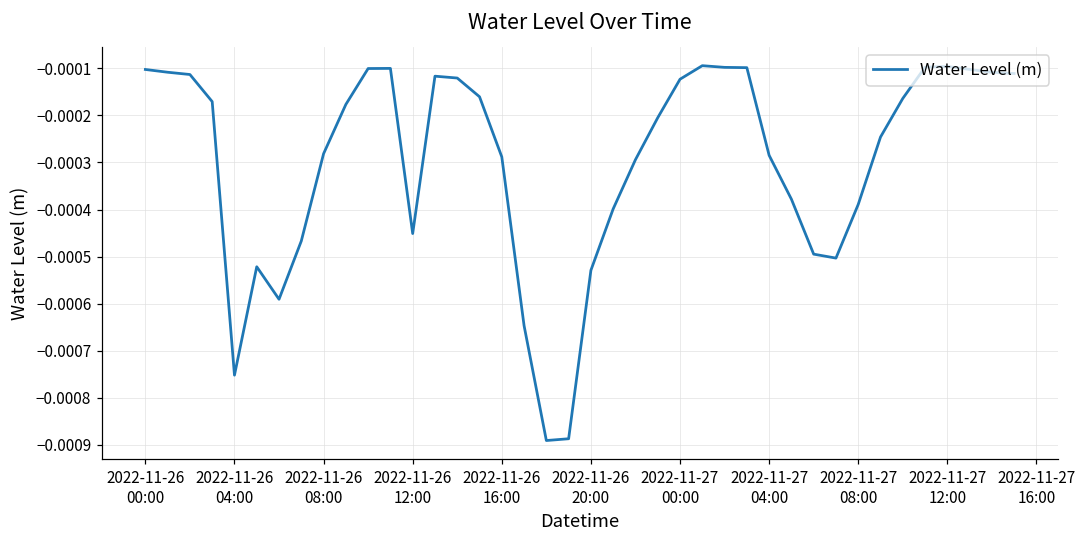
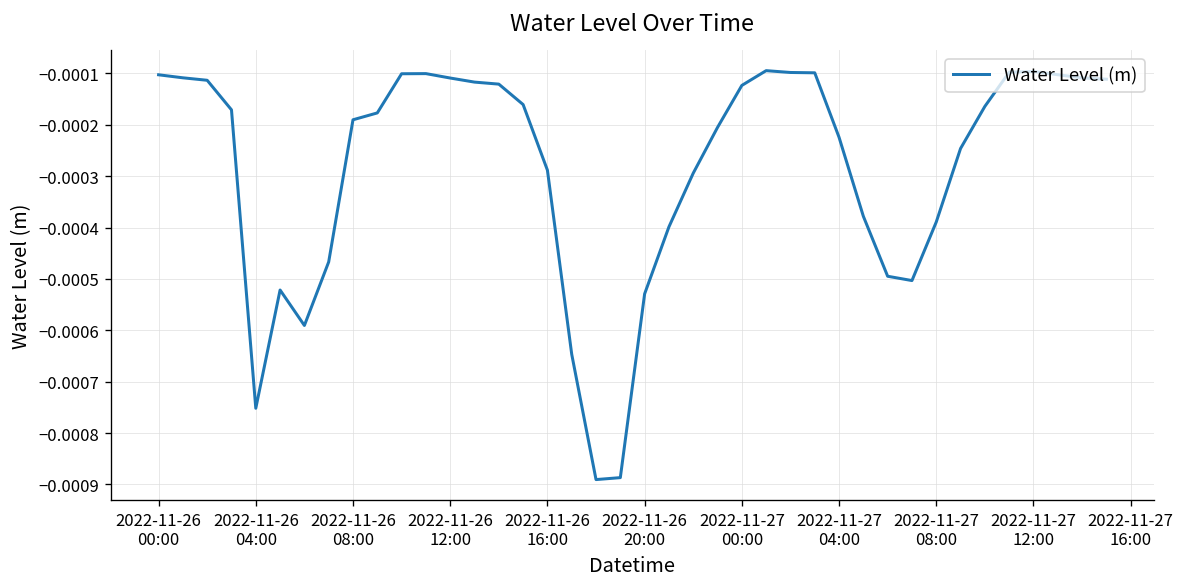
  {
    "2022-11-26 00:00": -0.00010,
    "2022-11-26 04:00": -0.00075,
-   "2022-11-26 08:00": -0.00028,
-   "2022-11-26 12:00": -0.00045,
+   "2022-11-26 08:00": -0.00019,
+   "2022-11-26 12:00": -0.00011,
    "2022-11-26 16:00": -0.00029,
    "2022-11-26 20:00": -0.00053,
    "2022-11-27 00:00": -0.00012,
-   "2022-11-27 04:00": -0.00028,
+   "2022-11-27 04:00": -0.00022,
    "2022-11-27 08:00": -0.00039
  }
